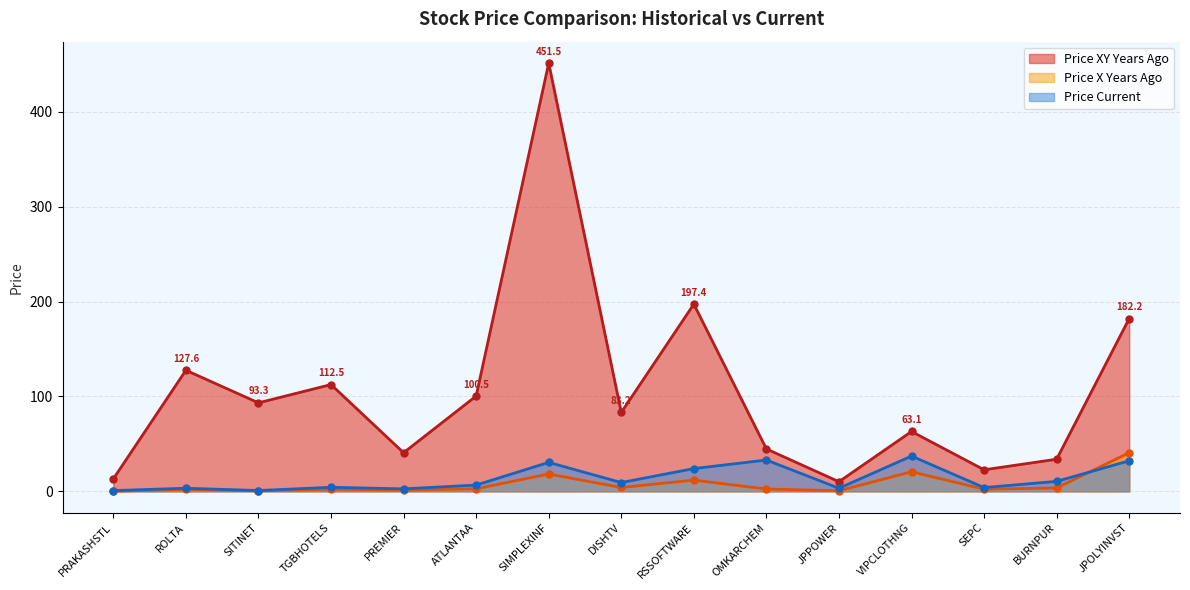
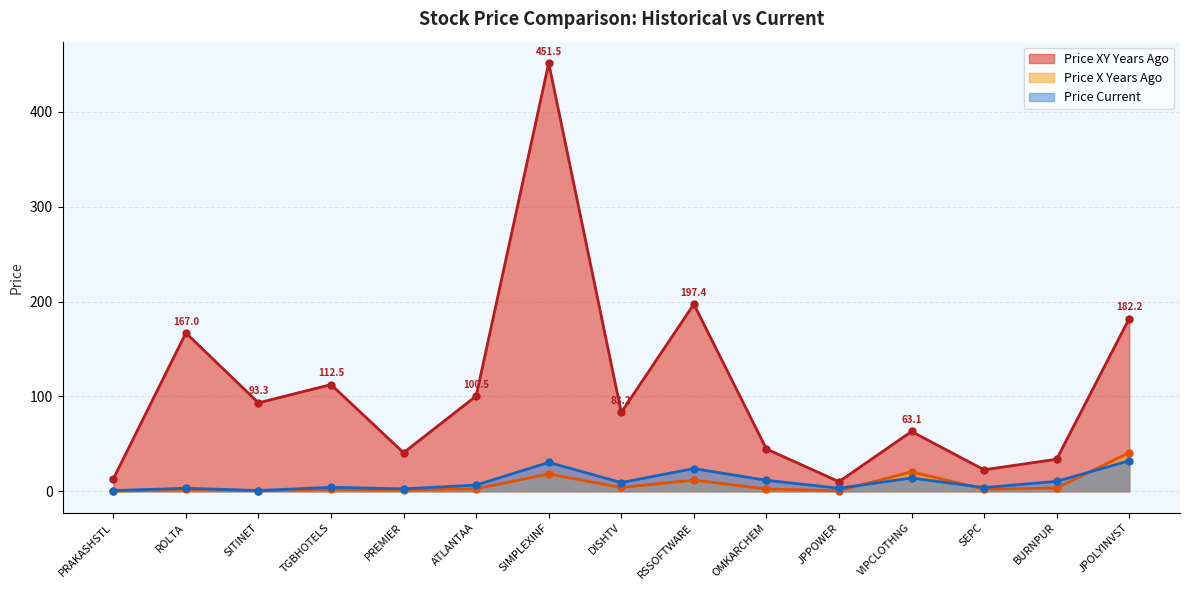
  {
    "Price XY Years Ago": {
-     "ROLTA": 127.6,
+     "ROLTA": 167.0,
      "SITINET": 93.3,
      "TGBHOTELS": 112.5,
      "ATLANTAA": 100.5,
      "SIMPLEXINF": 451.5,
      "DISHTV": 83.2,
      "RSSOFTWARE": 197.4,
      "VIPCLOTHNG": 63.1,
      "JPOLYINVST": 182.2
    },
    "Price X Years Ago": {
      "ATLANTAA": 0,
      "SIMPLEXINF": 20,
      "DISHTV": 0,
      "RSSOFTWARE": 10,
      "OMKARCHEM": 0,
      "JPPOWER": 0,
      "VIPCLOTHNG": 20,
      "BURNPUR": 0,
      "JPOLYINVST": 40
    },
    "Price Current": {
      "ATLANTAA": 10,
      "SIMPLEXINF": 30,
      "DISHTV": 10,
      "RSSOFTWARE": 20,
-     "OMKARCHEM": 30,
+     "OMKARCHEM": 10,
      "JPPOWER": 0,
-     "VIPCLOTHNG": 40,
+     "VIPCLOTHNG": 10,
      "BURNPUR": 10,
      "JPOLYINVST": 30
    }
  }
